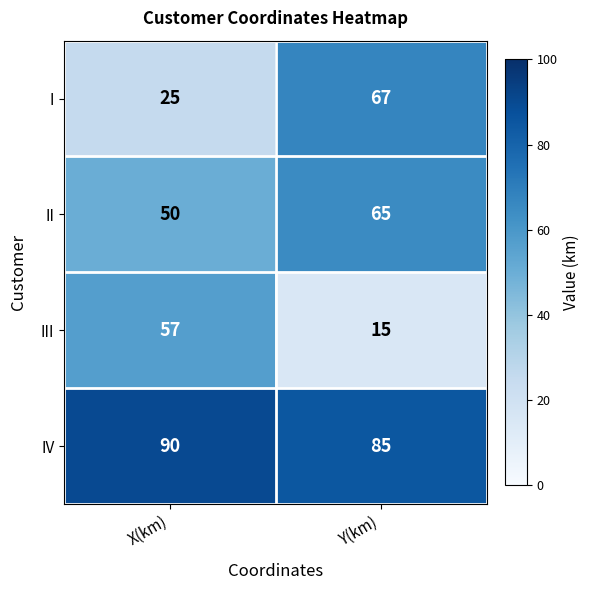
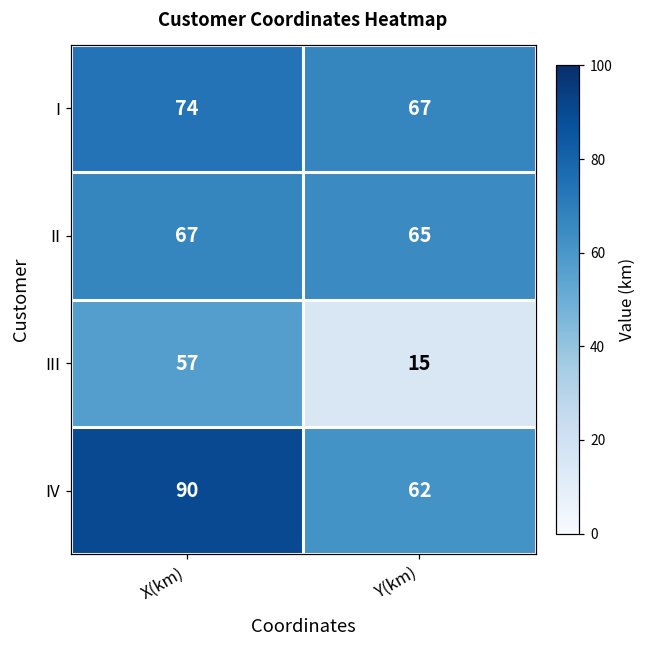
  {
    "I": {
-     "X(km)": 25,
+     "X(km)": 74,
      "Y(km)": 67
    },
    "II": {
-     "X(km)": 50,
+     "X(km)": 67,
      "Y(km)": 65
    },
    "III": {
      "X(km)": 57,
      "Y(km)": 15
    },
    "IV": {
      "X(km)": 90,
-     "Y(km)": 85
+     "Y(km)": 62
    }
  }
